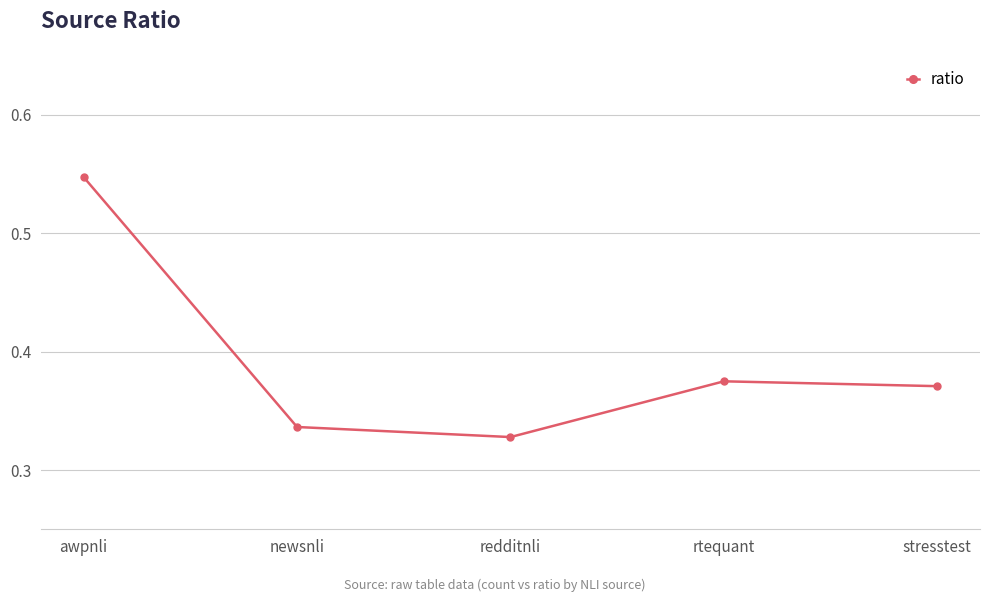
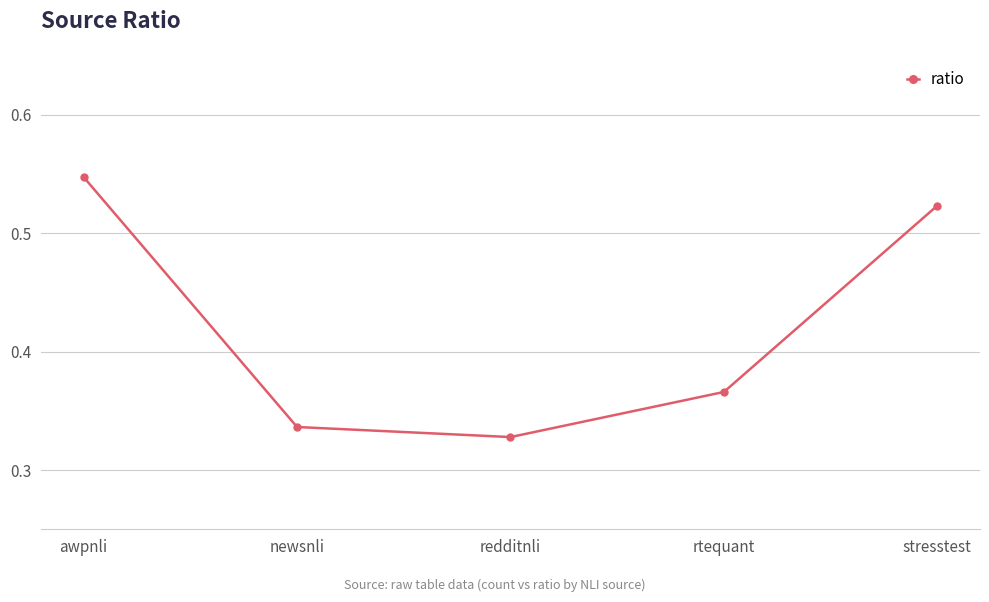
  {
    "awpnli": 0.548,
    "newsnli": 0.336,
    "redditnli": 0.328,
-   "rtequant": 0.375,
-   "stresstest": 0.371
+   "rtequant": 0.366,
+   "stresstest": 0.523
  }
